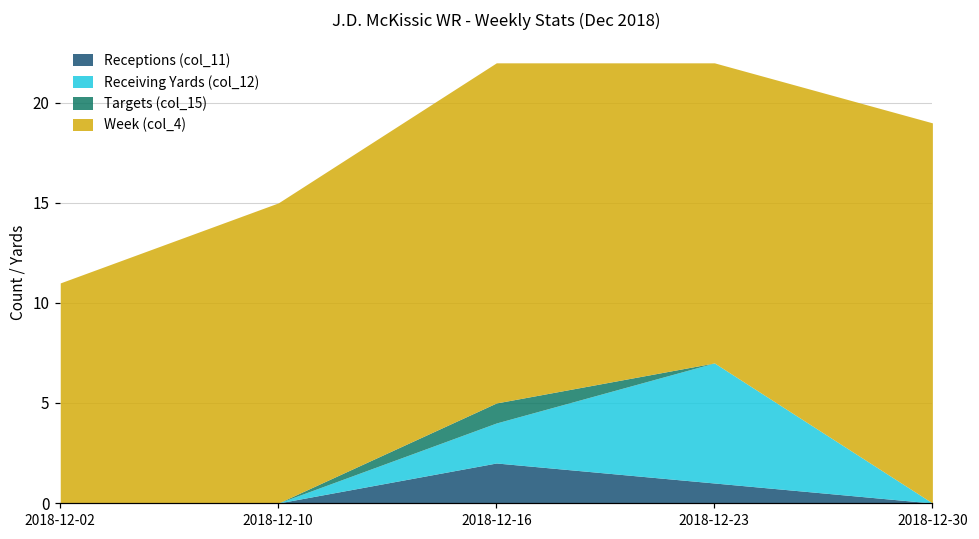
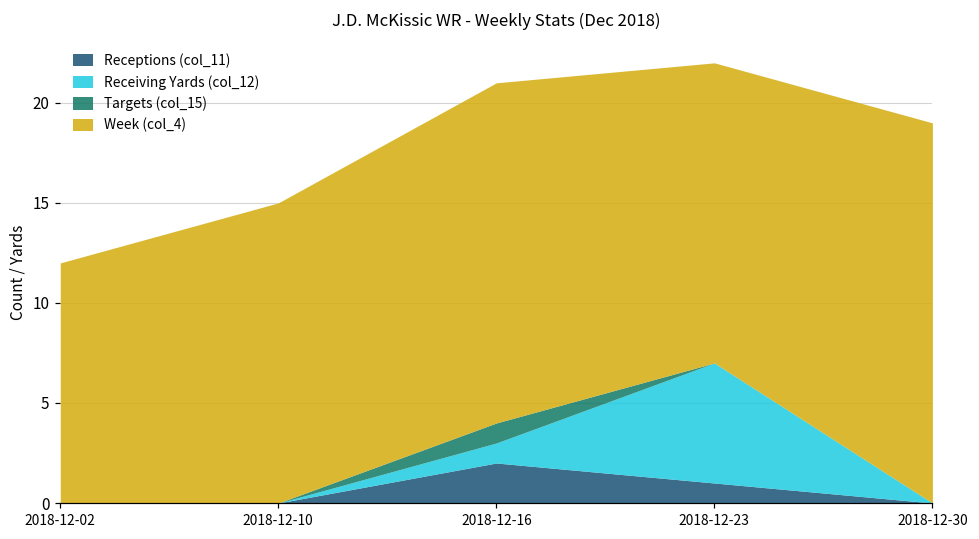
  {
    "Receiving Yards (col_12)": {
-     "2018-12-16": 2
+     "2018-12-16": 1
    },
    "Week (col_4)": {
-     "2018-12-02": 11,
+     "2018-12-02": 12,
      "2018-12-10": 15,
      "2018-12-16": 17,
      "2018-12-23": 15,
      "2018-12-30": 19
    }
  }
